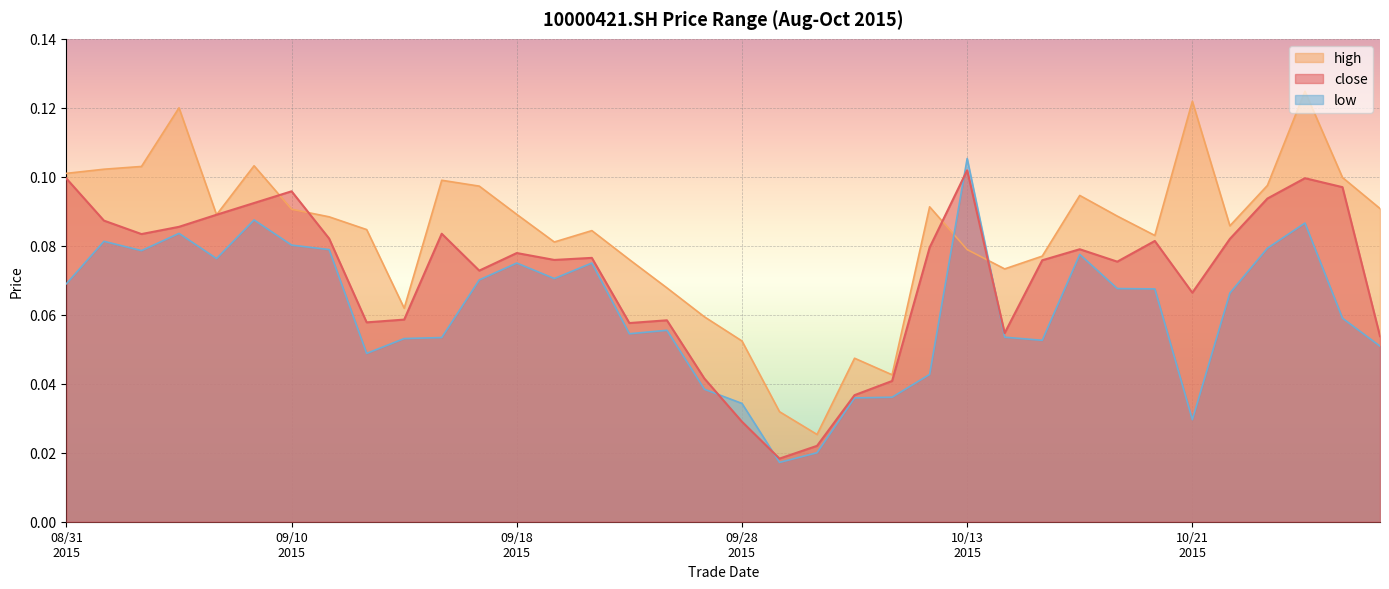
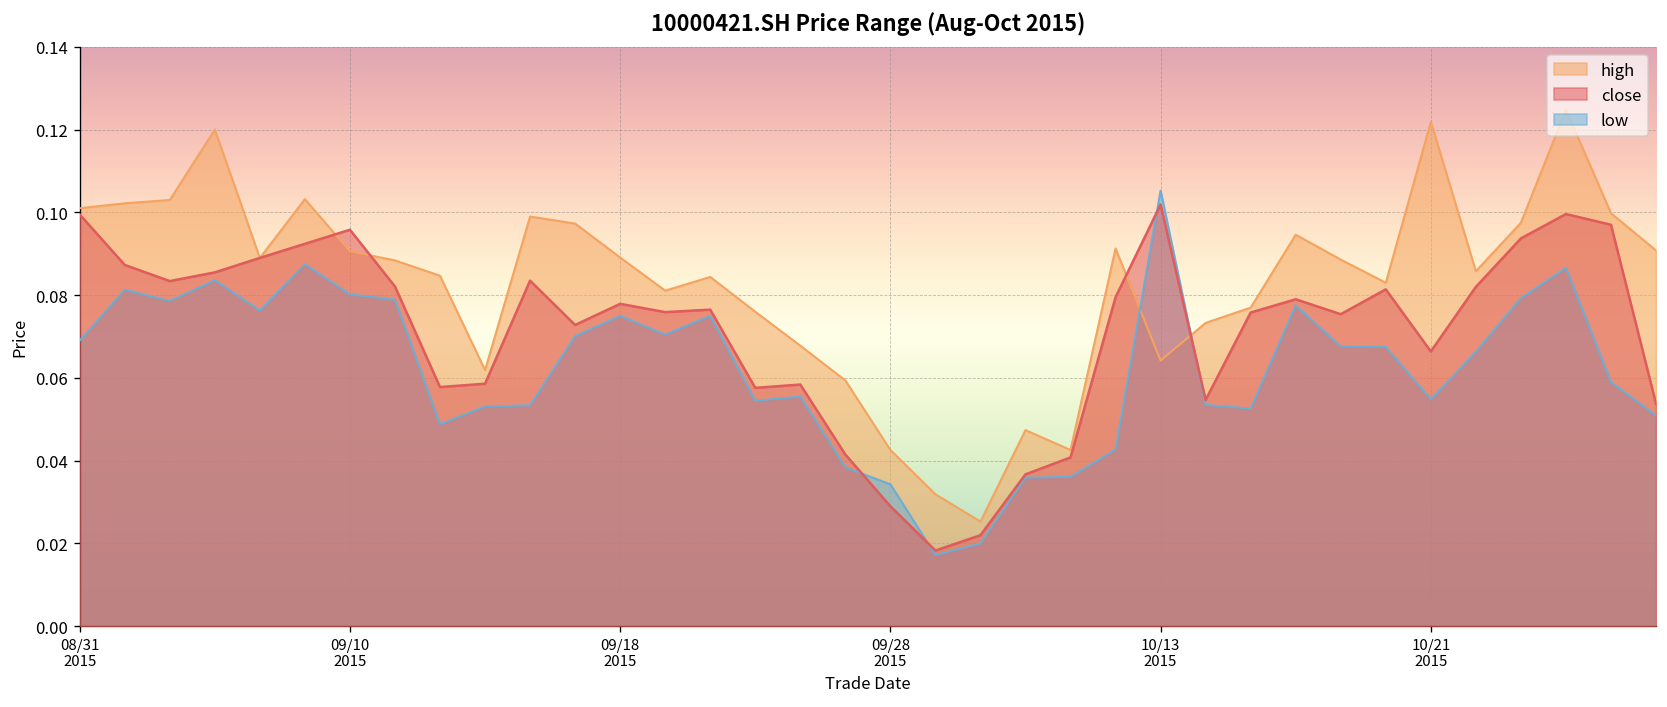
  {
    "high": {
      "08/31 2015": 0.101,
      "09/10 2015": 0.091,
      "09/18 2015": 0.089,
-     "09/28 2015": 0.052,
-     "10/13 2015": 0.079,
+     "09/28 2015": 0.043,
+     "10/13 2015": 0.064,
      "10/21 2015": 0.122
    },
    "close": {
      "08/31 2015": 0.100,
      "09/10 2015": 0.096,
      "09/18 2015": 0.078,
      "09/28 2015": 0.029,
      "10/13 2015": 0.102,
      "10/21 2015": 0.066
    },
    "low": {
      "08/31 2015": 0.069,
      "09/10 2015": 0.080,
      "09/18 2015": 0.075,
      "09/28 2015": 0.034,
      "10/13 2015": 0.105,
-     "10/21 2015": 0.030
+     "10/21 2015": 0.055
    }
  }
